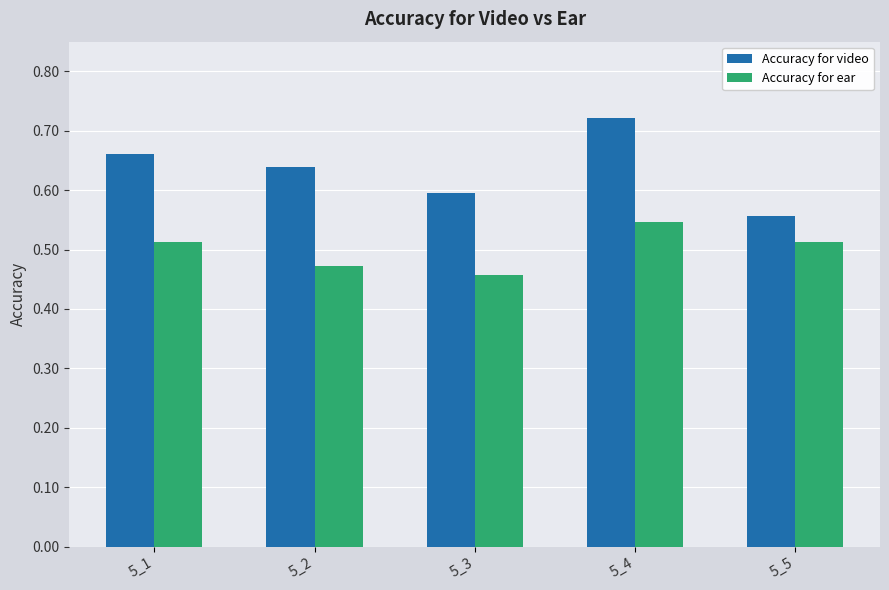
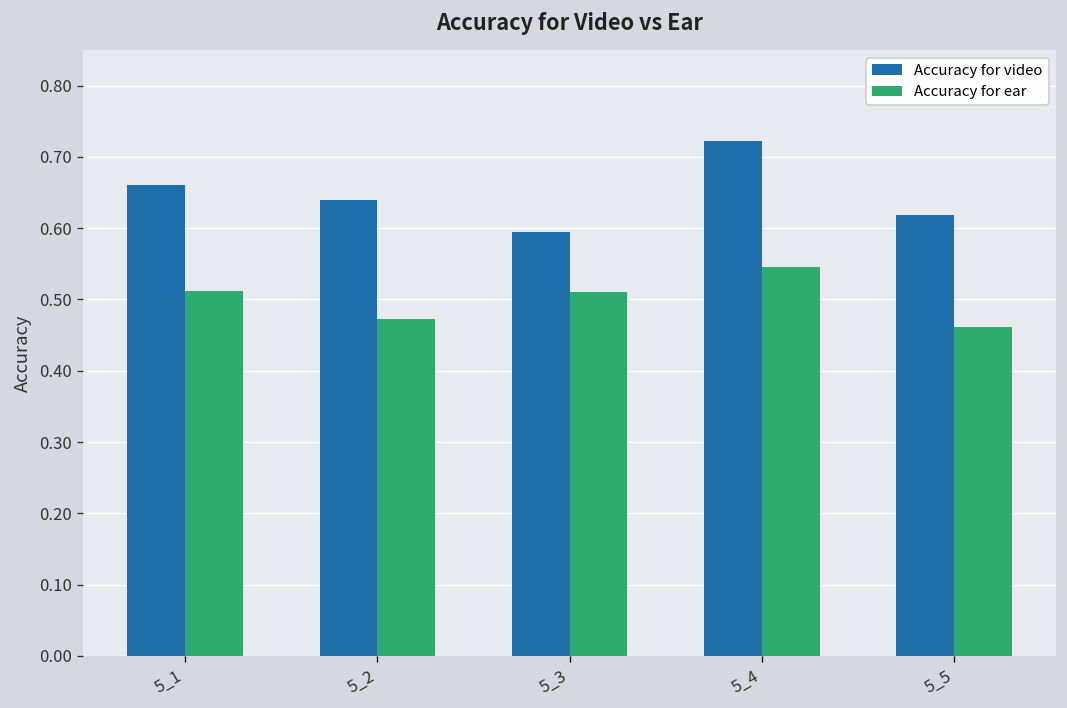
  {
    "Accuracy for video": {
      "5_1": 0.66,
      "5_2": 0.64,
      "5_3": 0.60,
      "5_4": 0.72,
-     "5_5": 0.56
+     "5_5": 0.62
    },
    "Accuracy for ear": {
      "5_1": 0.51,
      "5_2": 0.47,
-     "5_3": 0.46,
+     "5_3": 0.51,
      "5_4": 0.55,
-     "5_5": 0.51
+     "5_5": 0.46
    }
  }
